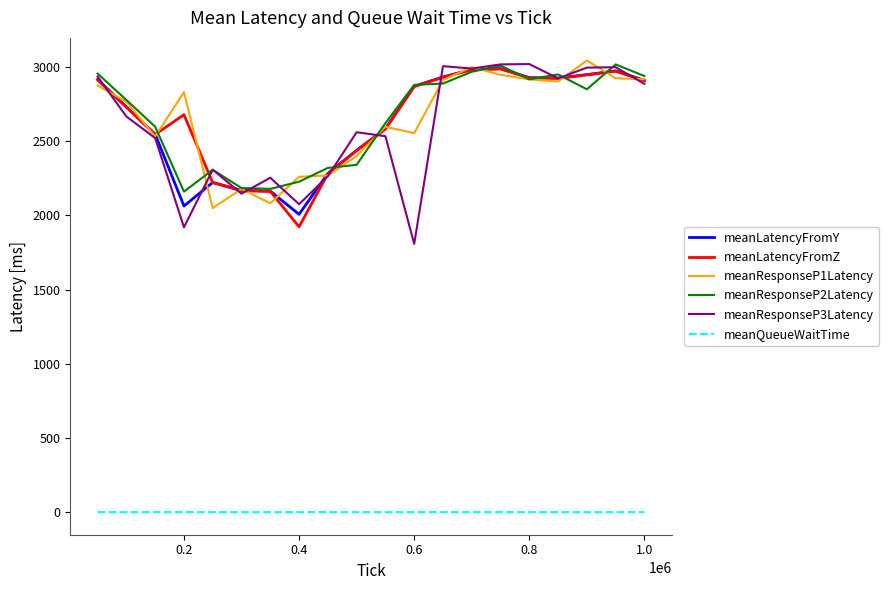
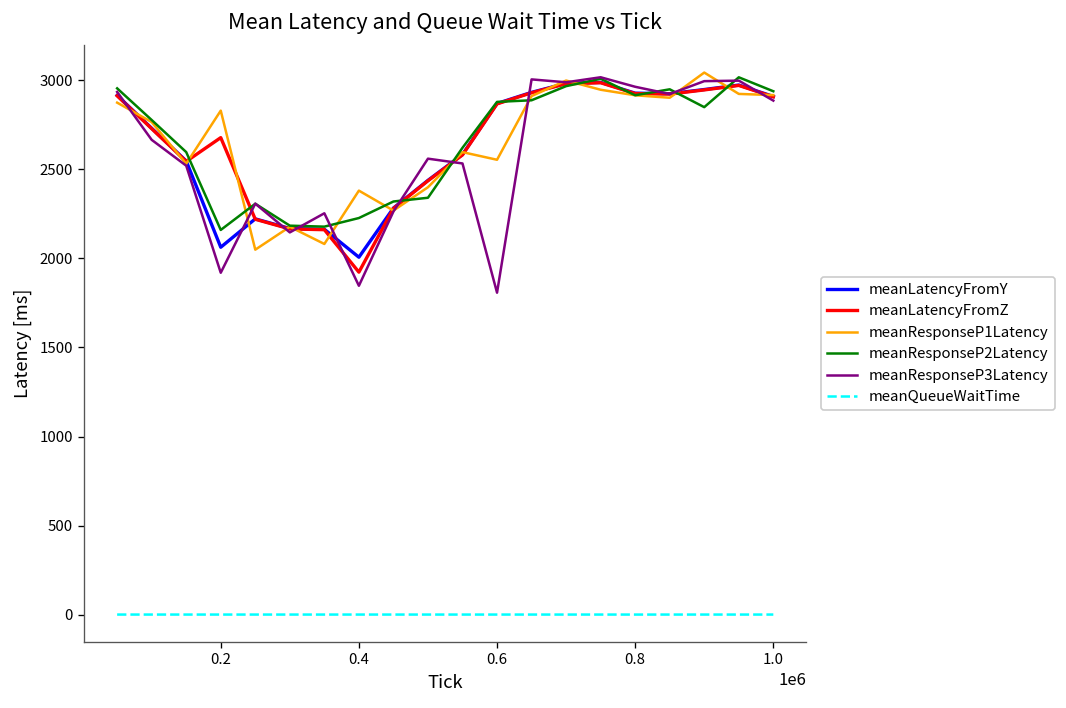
  {
    "meanLatencyFromY": {
      "0.2": 2060,
      "0.4": 2010
    },
    "meanLatencyFromZ": {
      "0.2": 2680,
      "0.4": 1920
    },
    "meanResponseP1Latency": {
      "0.2": 2830,
-     "0.4": 2260,
+     "0.4": 2380,
      "0.6": 2550
    },
    "meanResponseP2Latency": {
      "0.2": 2160,
      "0.4": 2230,
      "1.0": 2940
    },
    "meanResponseP3Latency": {
      "0.2": 1920,
-     "0.4": 2080,
+     "0.4": 1850,
      "0.6": 1810,
-     "0.8": 3020,
+     "0.8": 2960,
      "1.0": 2890
    },
    "meanQueueWaitTime": {
      "0.2": 0,
      "0.4": 0,
      "0.6": 0,
      "0.8": 0,
      "1.0": 0
    }
  }
